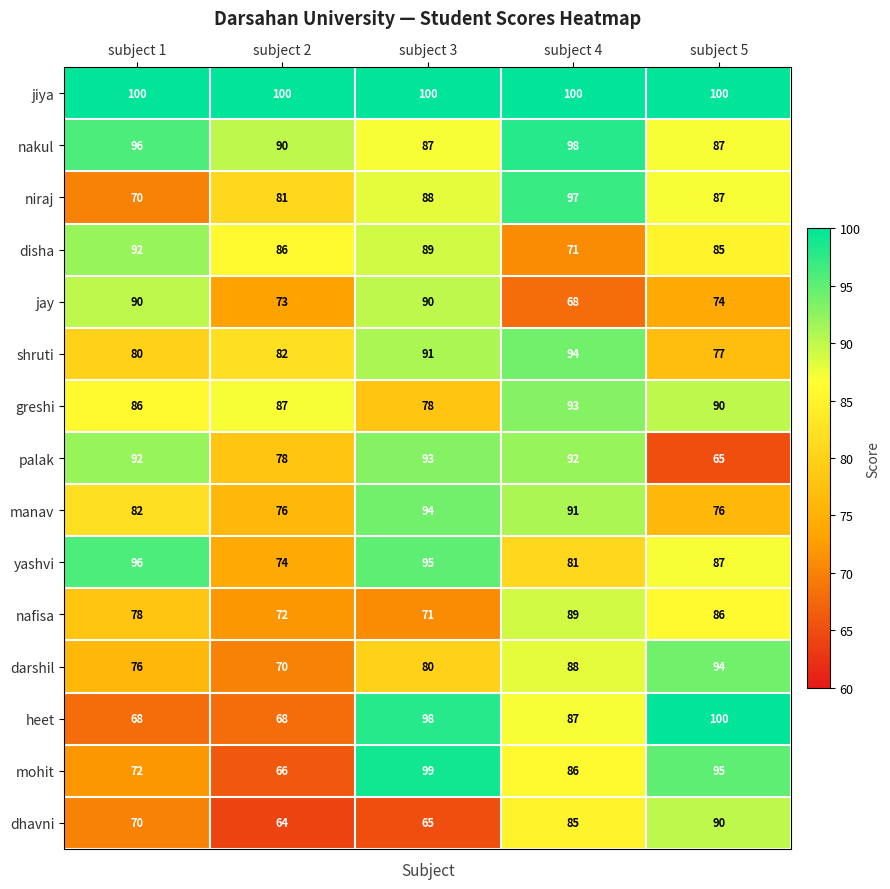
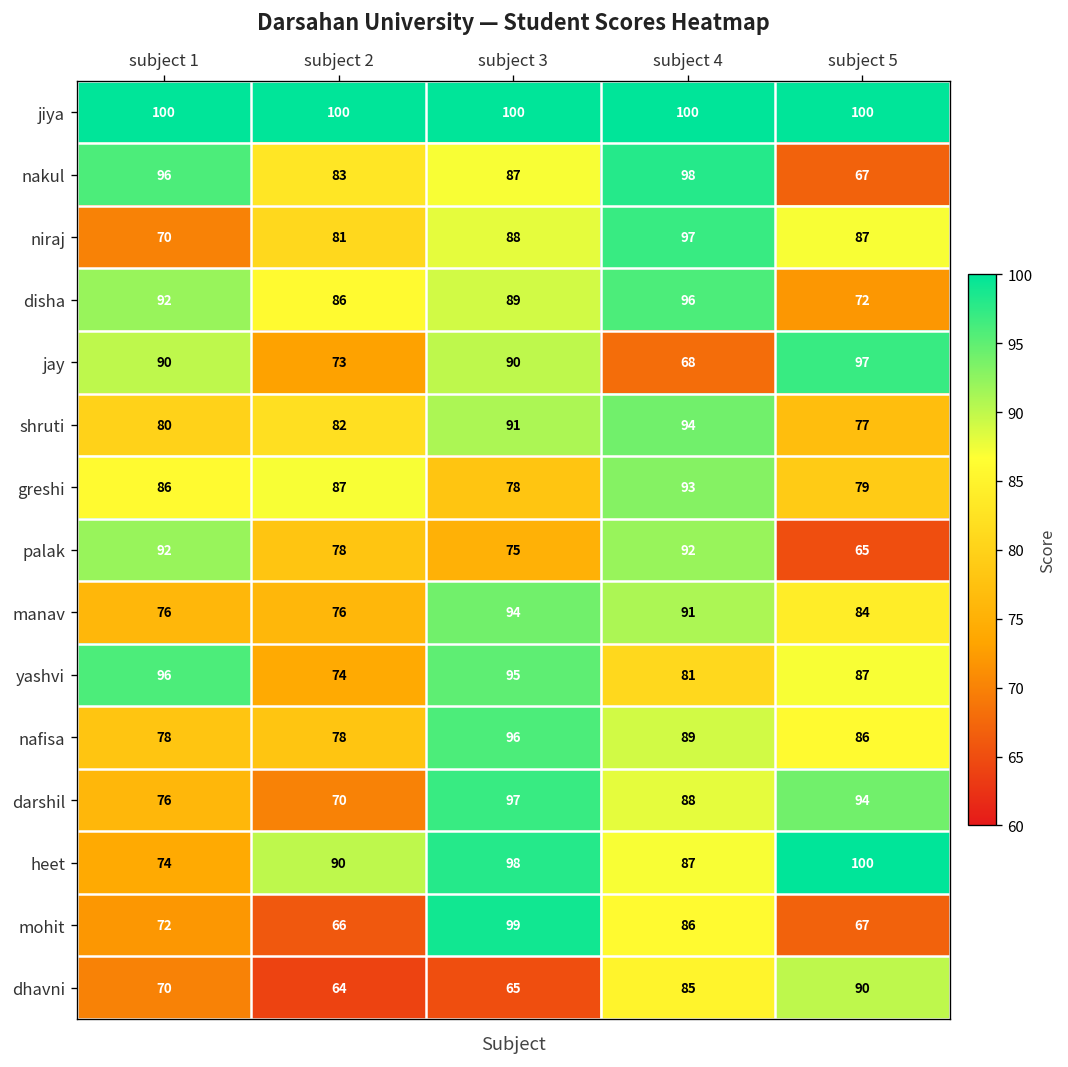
  {
    "jiya": {
      "subject 1": 100,
      "subject 2": 100,
      "subject 3": 100,
      "subject 4": 100,
      "subject 5": 100
    },
    "nakul": {
      "subject 1": 96,
-     "subject 2": 90,
+     "subject 2": 83,
      "subject 3": 87,
      "subject 4": 98,
-     "subject 5": 87
+     "subject 5": 67
    },
    "niraj": {
      "subject 1": 70,
      "subject 2": 81,
      "subject 3": 88,
      "subject 4": 97,
      "subject 5": 87
    },
    "disha": {
      "subject 1": 92,
      "subject 2": 86,
      "subject 3": 89,
-     "subject 4": 71,
-     "subject 5": 85
+     "subject 4": 96,
+     "subject 5": 72
    },
    "jay": {
      "subject 1": 90,
      "subject 2": 73,
      "subject 3": 90,
      "subject 4": 68,
-     "subject 5": 74
+     "subject 5": 97
    },
    "shruti": {
      "subject 1": 80,
      "subject 2": 82,
      "subject 3": 91,
      "subject 4": 94,
      "subject 5": 77
    },
    "greshi": {
      "subject 1": 86,
      "subject 2": 87,
      "subject 3": 78,
      "subject 4": 93,
-     "subject 5": 90
+     "subject 5": 79
    },
    "palak": {
      "subject 1": 92,
      "subject 2": 78,
-     "subject 3": 93,
+     "subject 3": 75,
      "subject 4": 92,
      "subject 5": 65
    },
    "manav": {
-     "subject 1": 82,
+     "subject 1": 76,
      "subject 2": 76,
      "subject 3": 94,
      "subject 4": 91,
-     "subject 5": 76
+     "subject 5": 84
    },
    "yashvi": {
      "subject 1": 96,
      "subject 2": 74,
      "subject 3": 95,
      "subject 4": 81,
      "subject 5": 87
    },
    "nafisa": {
      "subject 1": 78,
-     "subject 2": 72,
-     "subject 3": 71,
+     "subject 2": 78,
+     "subject 3": 96,
      "subject 4": 89,
      "subject 5": 86
    },
    "darshil": {
      "subject 1": 76,
      "subject 2": 70,
-     "subject 3": 80,
+     "subject 3": 97,
      "subject 4": 88,
      "subject 5": 94
    },
    "heet": {
-     "subject 1": 68,
-     "subject 2": 68,
+     "subject 1": 74,
+     "subject 2": 90,
      "subject 3": 98,
      "subject 4": 87,
      "subject 5": 100
    },
    "mohit": {
      "subject 1": 72,
      "subject 2": 66,
      "subject 3": 99,
      "subject 4": 86,
-     "subject 5": 95
+     "subject 5": 67
    },
    "dhavni": {
      "subject 1": 70,
      "subject 2": 64,
      "subject 3": 65,
      "subject 4": 85,
      "subject 5": 90
    }
  }
